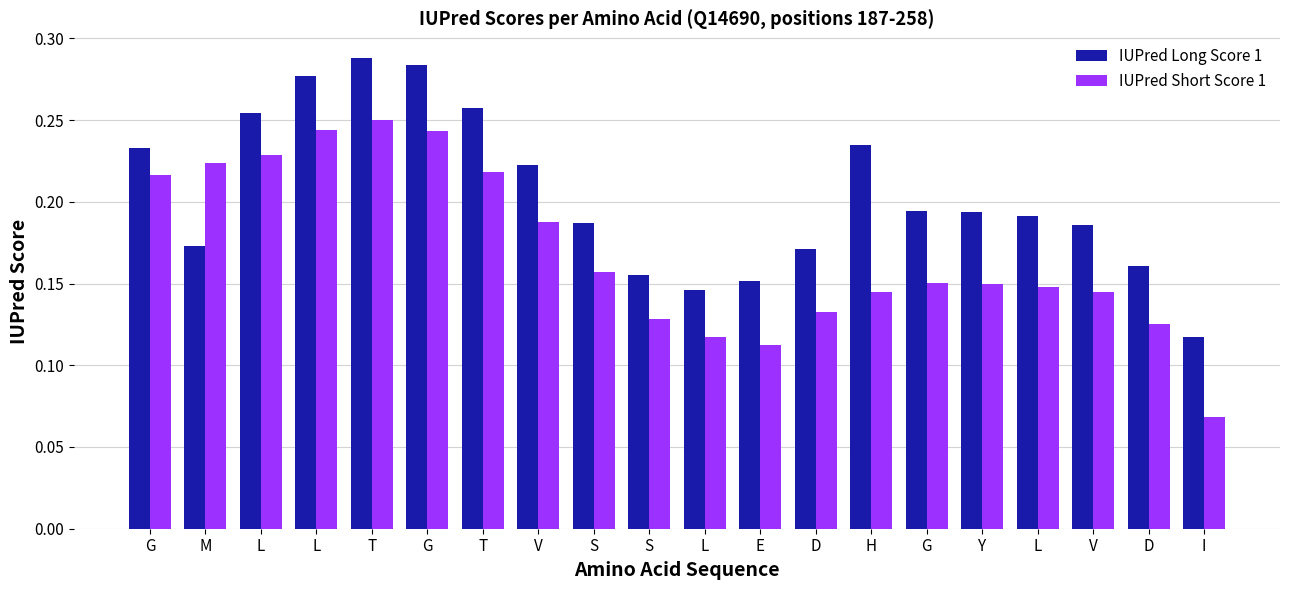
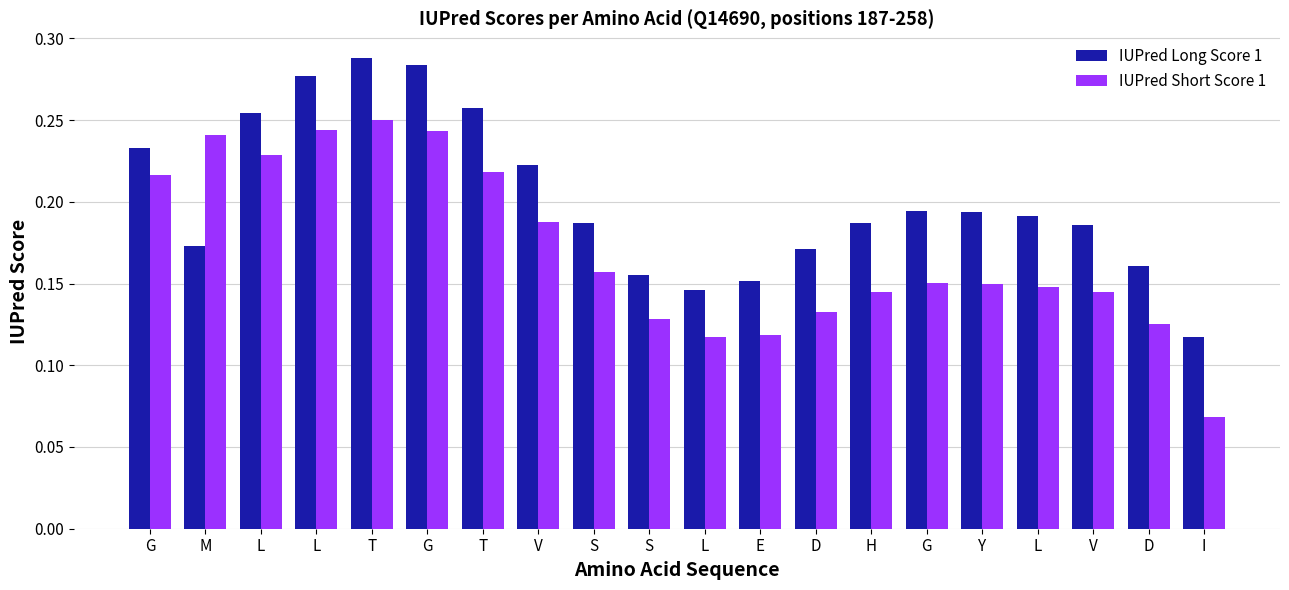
  {
    "IUPred Long Score 1": {
      "M": 0.173,
      "E": 0.152,
-     "H": 0.235,
+     "H": 0.187,
      "Y": 0.194,
      "I": 0.117
    },
    "IUPred Short Score 1": {
-     "M": 0.224,
-     "E": 0.113,
+     "M": 0.241,
+     "E": 0.119,
      "H": 0.145,
      "Y": 0.150,
      "I": 0.068
    }
  }
